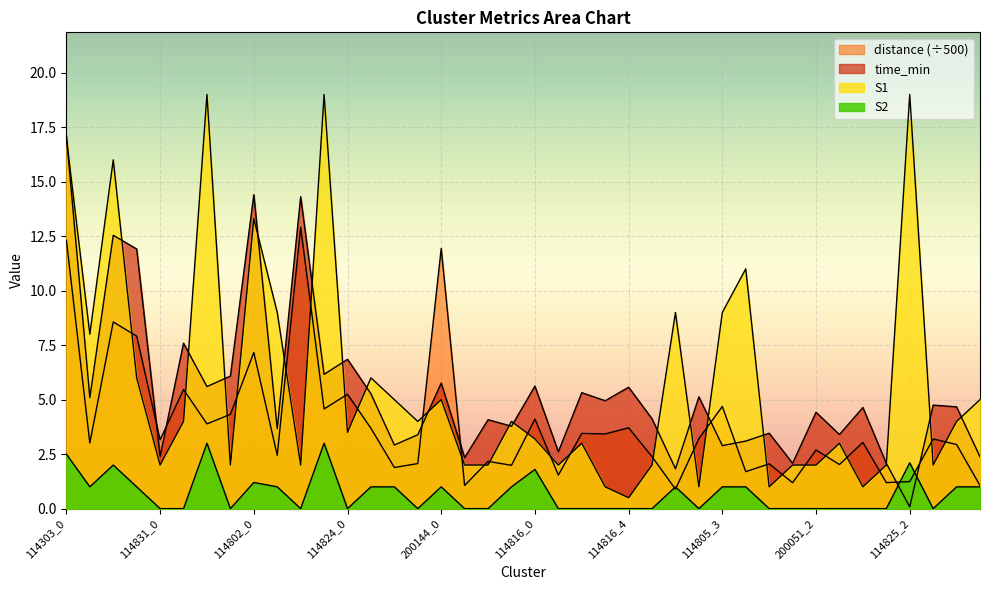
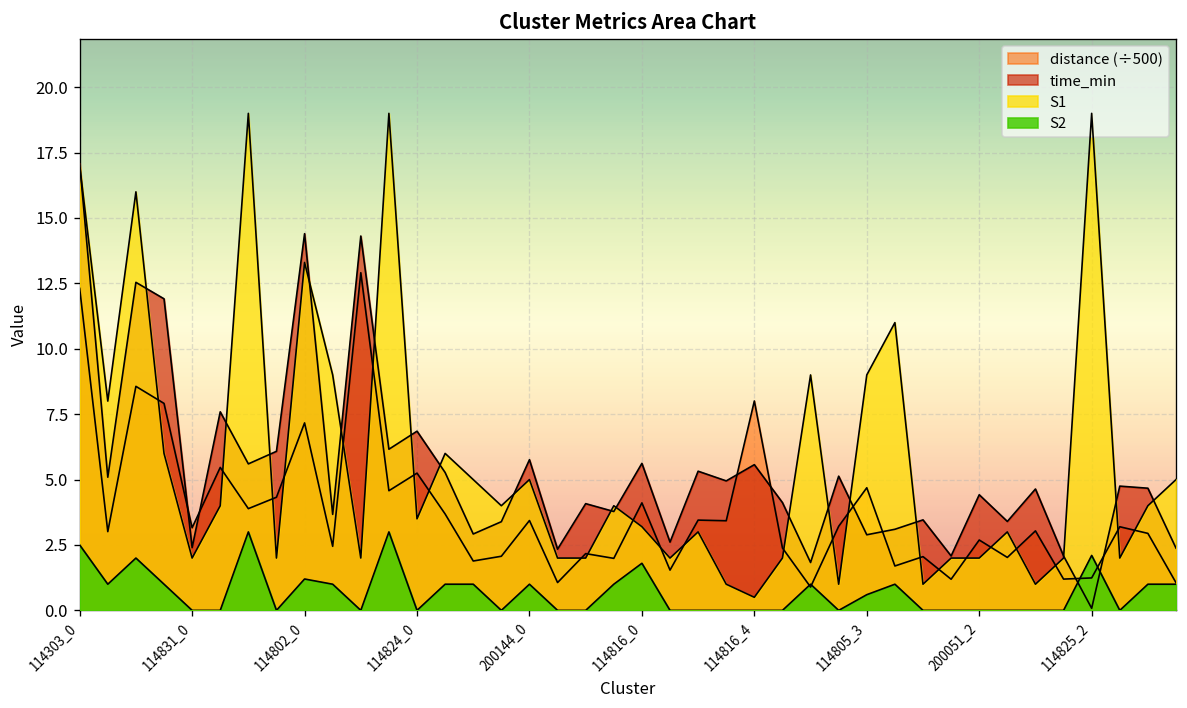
  {
    "distance (÷500)": {
      "114303_0": 12.3,
      "114831_0": 3.2,
      "114802_0": 7.2,
      "114824_0": 5.2,
-     "200144_0": 11.9,
+     "200144_0": 3.4,
      "114816_0": 4.1,
-     "114816_4": 3.7,
+     "114816_4": 8.0,
      "114805_3": 4.7,
      "200051_2": 2.7,
      "114825_2": 1.2
    },
    "time_min": {
      "114831_0": 2.4,
      "114802_0": 14.4,
      "114824_0": 6.9,
      "200144_0": 5.8,
      "114816_0": 5.6,
      "114816_4": 5.6,
      "114805_3": 2.9,
      "200051_2": 4.4,
      "114825_2": 0.1
    },
    "S1": {
      "114831_0": 2.0,
      "114802_0": 13.3,
      "114824_0": 3.5,
      "200144_0": 5.0,
      "114816_0": 3.2,
      "114816_4": 0.5,
      "114805_3": 9.0,
      "200051_2": 2.0
    },
    "S2": {
      "114303_0": 2.5,
      "114831_0": 0.0,
      "114802_0": 1.2,
      "114824_0": 0.0,
      "200144_0": 1.0,
      "114816_0": 1.8,
      "114816_4": 0.0,
-     "114805_3": 1.0,
+     "114805_3": 0.6,
      "200051_2": 0.0,
      "114825_2": 2.1
    }
  }
